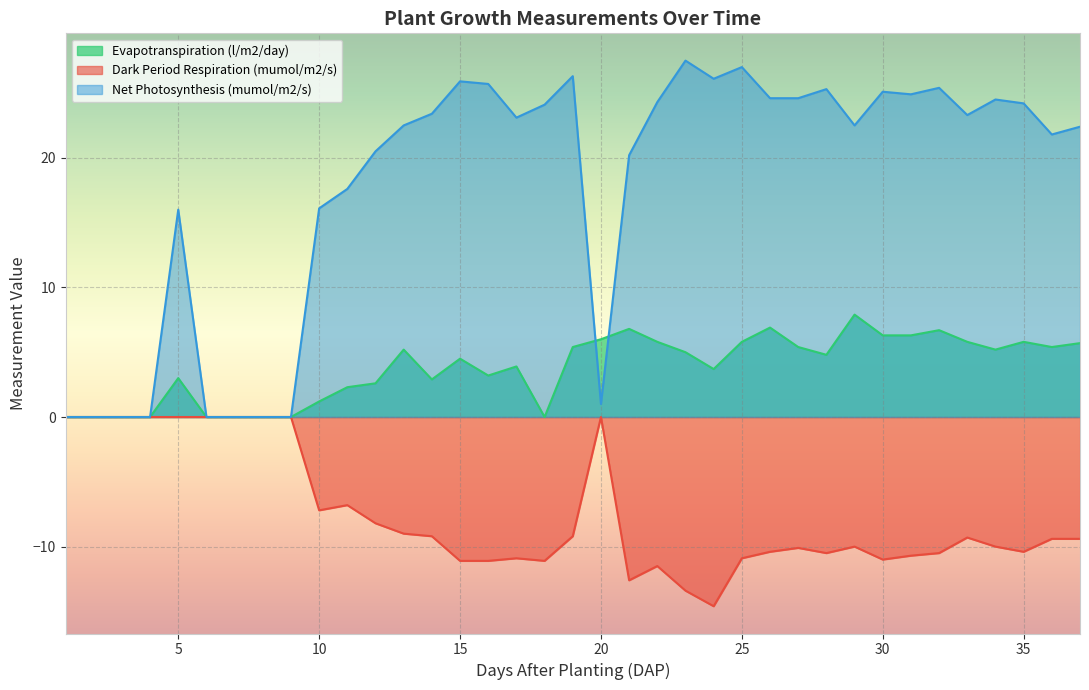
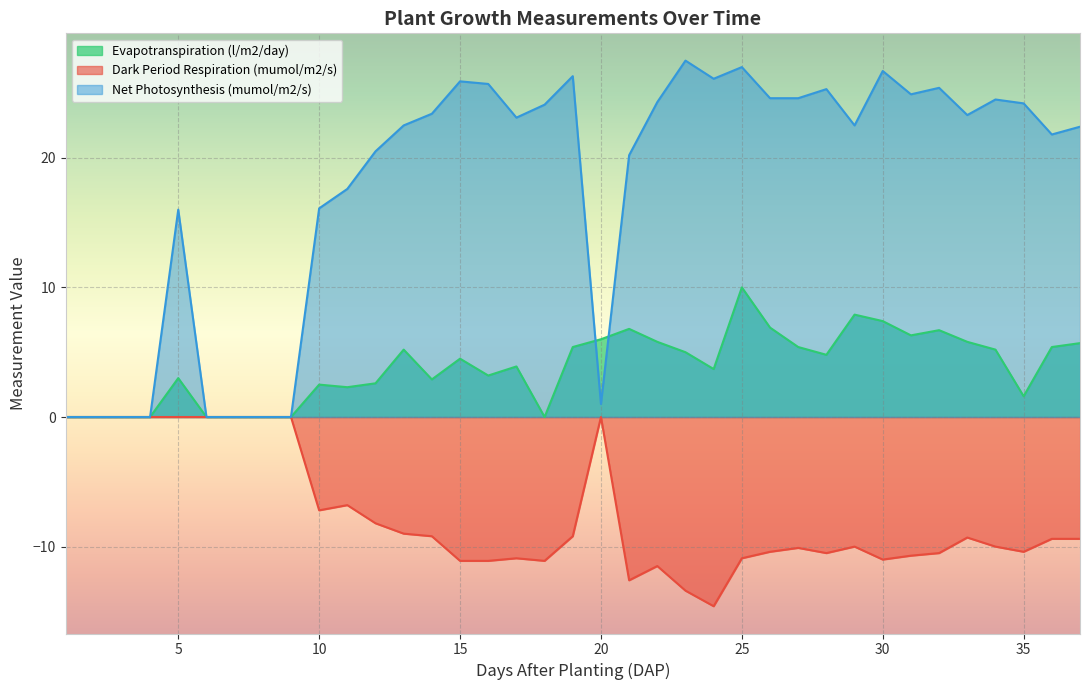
  {
    "Evapotranspiration (l/m2/day)": {
      "5": 3.0,
-     "10": 1.2,
+     "10": 2.5,
      "15": 4.5,
      "20": 6.0,
-     "25": 5.8,
-     "30": 6.3,
-     "35": 5.8
+     "25": 10.0,
+     "30": 7.4,
+     "35": 1.6
    },
    "Net Photosynthesis (mumol/m2/s)": {
      "5": 16.0,
      "10": 16.1,
      "15": 25.9,
      "20": 1.0,
      "25": 27.0,
-     "30": 25.1,
+     "30": 26.7,
      "35": 24.2
    }
  }
